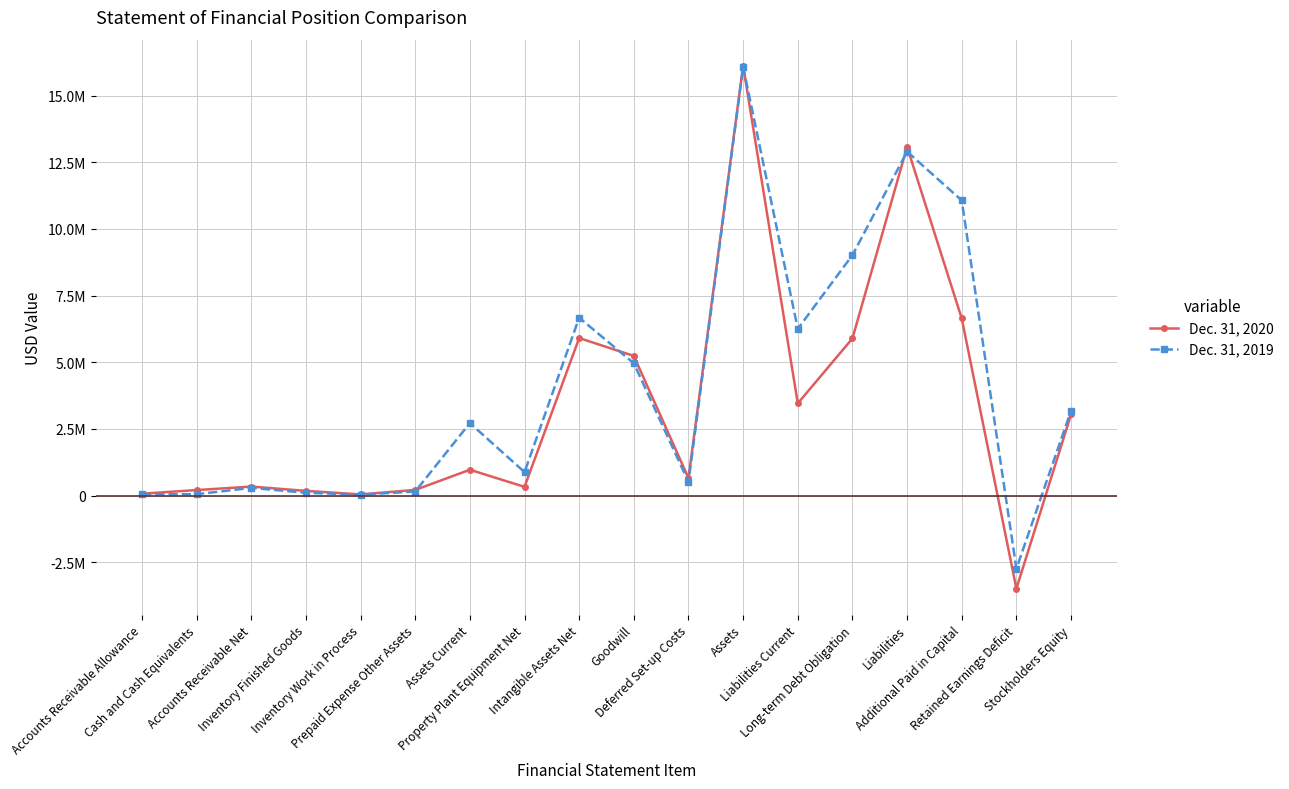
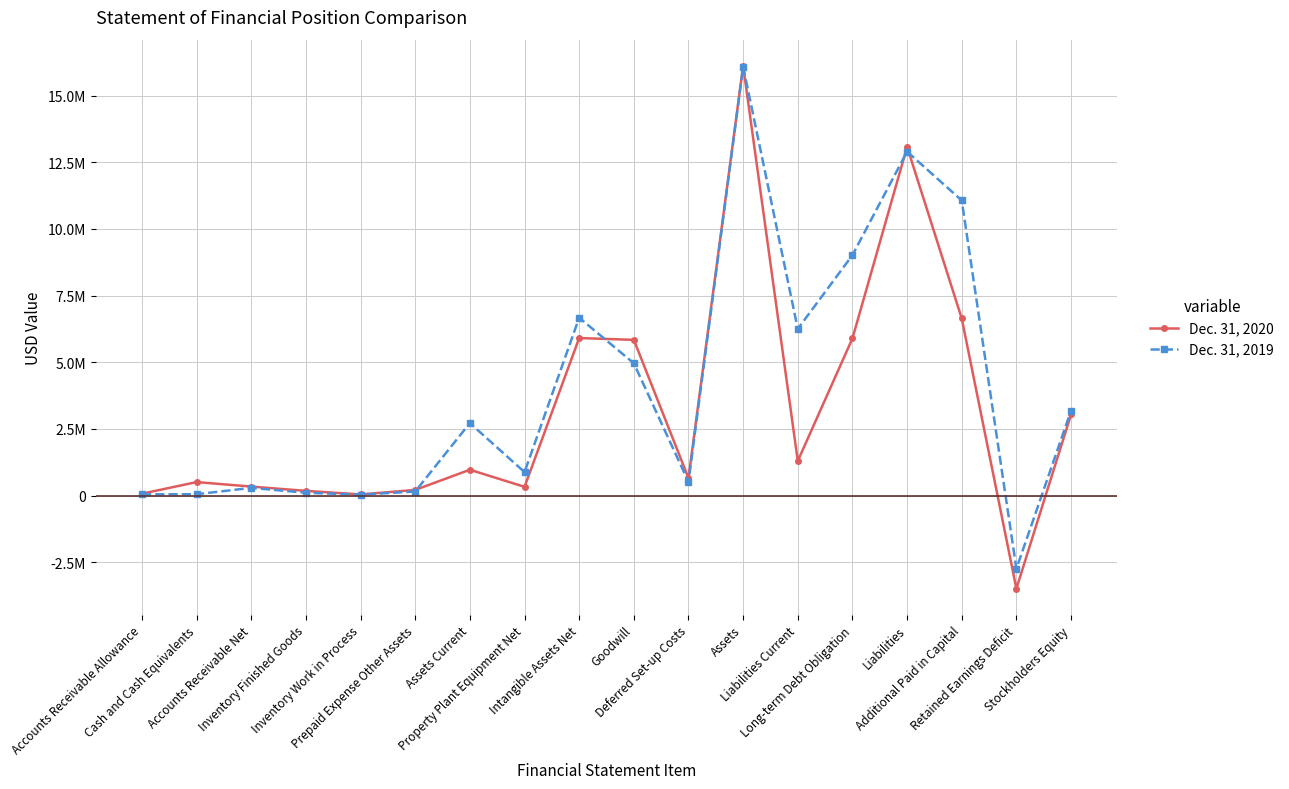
  {
    "Dec. 31, 2020": {
-     "Cash and Cash Equivalents": 200000,
+     "Cash and Cash Equivalents": 500000,
      "Assets Current": 1000000,
      "Property Plant Equipment Net": 300000,
      "Intangible Assets Net": 5900000,
-     "Goodwill": 5200000,
+     "Goodwill": 5800000,
      "Deferred Set-up Costs": 700000,
-     "Liabilities Current": 3500000,
+     "Liabilities Current": 1300000,
      "Long-term Debt Obligation": 5900000,
      "Liabilities": 13100000,
      "Additional Paid in Capital": 6600000,
      "Retained Earnings Deficit": -3500000,
      "Stockholders Equity": 3000000
    },
    "Dec. 31, 2019": {
      "Cash and Cash Equivalents": 0,
      "Assets Current": 2700000,
      "Property Plant Equipment Net": 900000,
      "Intangible Assets Net": 6700000,
      "Goodwill": 5000000,
      "Deferred Set-up Costs": 500000,
      "Liabilities Current": 6300000,
      "Long-term Debt Obligation": 9000000,
      "Liabilities": 12900000,
      "Additional Paid in Capital": 11100000,
      "Retained Earnings Deficit": -2700000,
      "Stockholders Equity": 3200000
    }
  }
